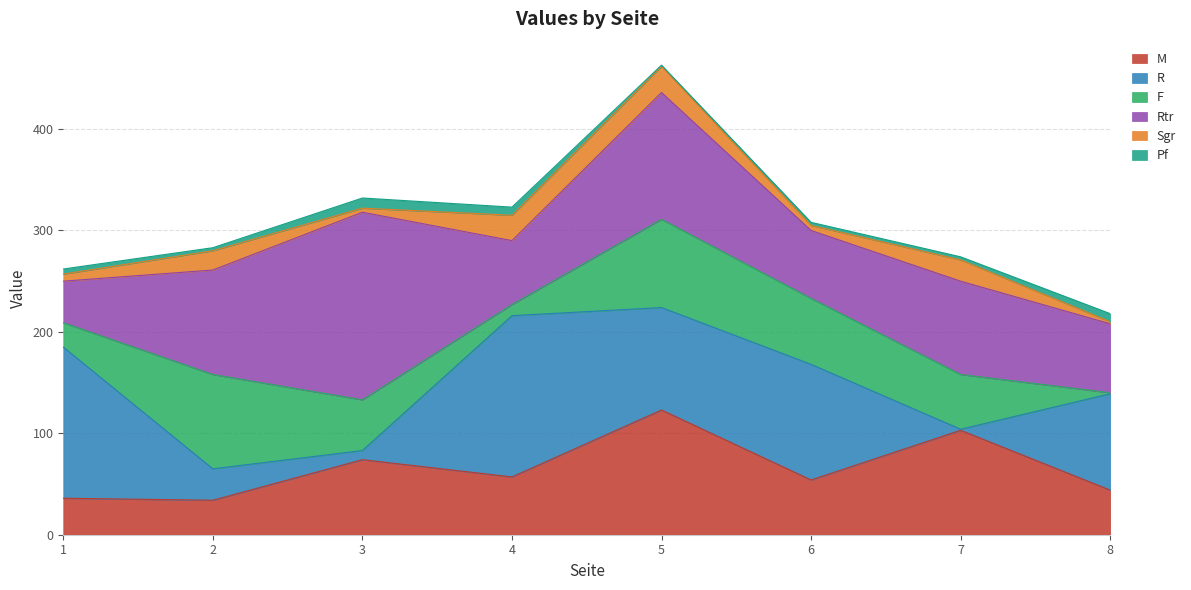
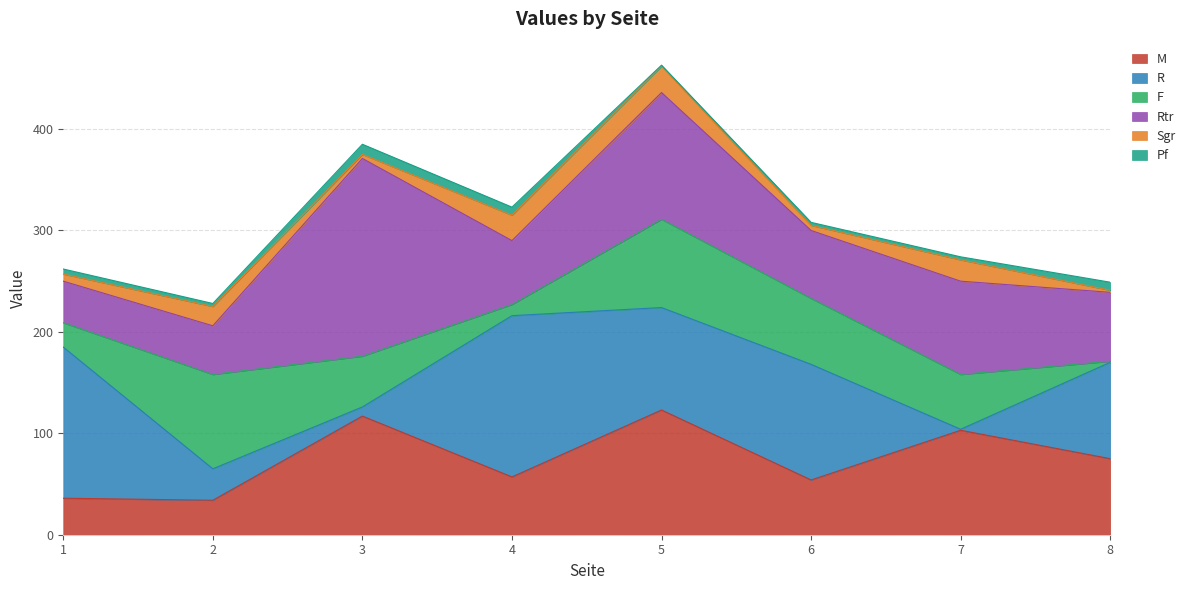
  {
    "M": {
      "1": 36,
      "2": 34,
-     "3": 74,
+     "3": 117,
      "4": 57,
      "5": 123,
      "6": 54,
-     "8": 44
+     "8": 75
    },
    "R": {
      "1": 149,
      "2": 31,
      "3": 9,
      "4": 159,
      "5": 101,
      "6": 114
    },
    "Rtr": {
      "1": 41,
-     "2": 103,
-     "3": 185,
+     "2": 48,
+     "3": 195,
      "4": 63,
      "5": 125,
      "6": 67,
      "7": 92
    },
    "Sgr": {
      "1": 7,
      "2": 19,
      "3": 4,
      "4": 25,
      "6": 5,
      "7": 21
    }
  }
